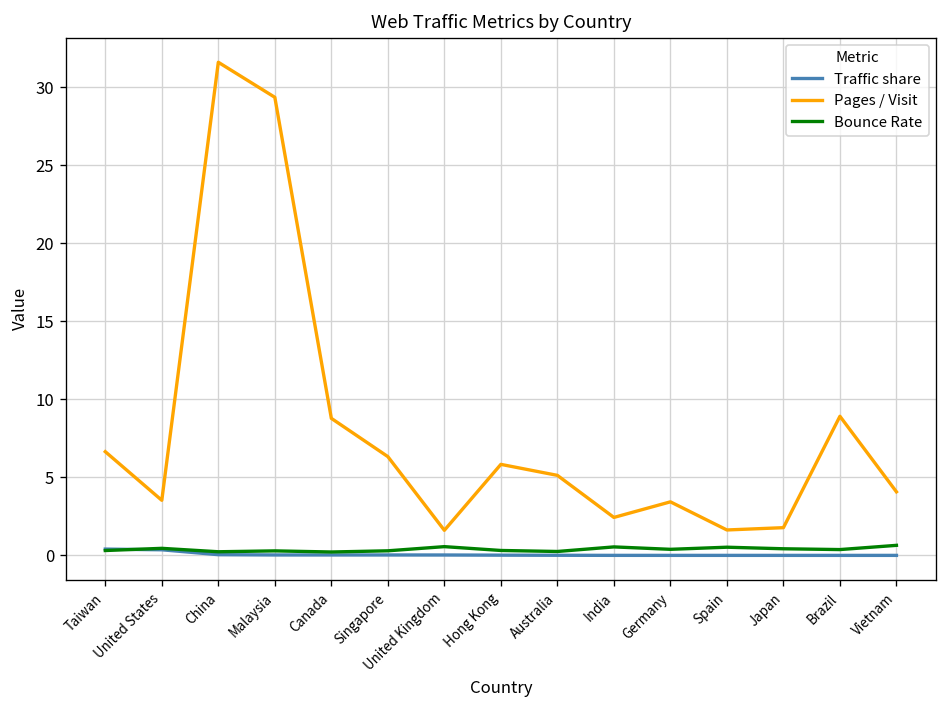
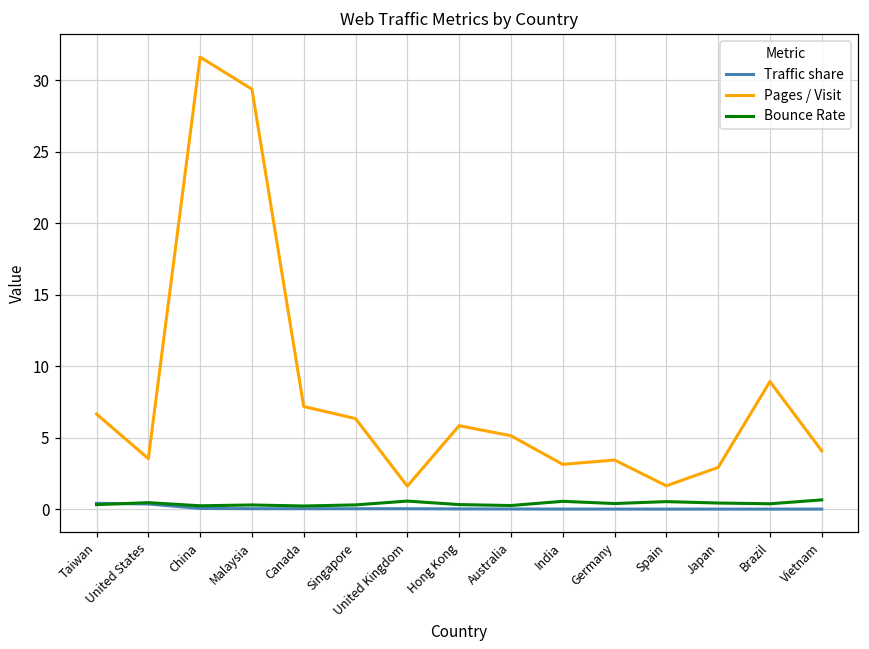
  {
    "Traffic share": {
      "Malaysia": 0.0,
      "Singapore": 0.0,
      "United Kingdom": 0.0,
      "Hong Kong": 0.0,
      "Australia": 0.0,
      "India": 0.0,
      "Germany": 0.0,
      "Spain": 0.0,
      "Japan": 0.0,
      "Brazil": 0.0,
      "Vietnam": 0.0
    },
    "Pages / Visit": {
      "Taiwan": 6.6,
      "United States": 3.5,
      "China": 31.6,
      "Malaysia": 29.4,
-     "Canada": 8.8,
+     "Canada": 7.2,
      "Singapore": 6.3,
      "United Kingdom": 1.6,
      "Hong Kong": 5.8,
      "Australia": 5.1,
-     "India": 2.4,
+     "India": 3.1,
      "Germany": 3.4,
      "Spain": 1.6,
-     "Japan": 1.8,
+     "Japan": 2.9,
      "Brazil": 8.9,
      "Vietnam": 4.1
    },
    "Bounce Rate": {
      "Malaysia": 0.3,
      "Singapore": 0.3,
      "United Kingdom": 0.6,
      "Hong Kong": 0.3,
      "Australia": 0.3,
      "India": 0.5,
      "Germany": 0.4,
      "Spain": 0.5,
      "Japan": 0.4,
      "Brazil": 0.4,
      "Vietnam": 0.6
    }
  }
